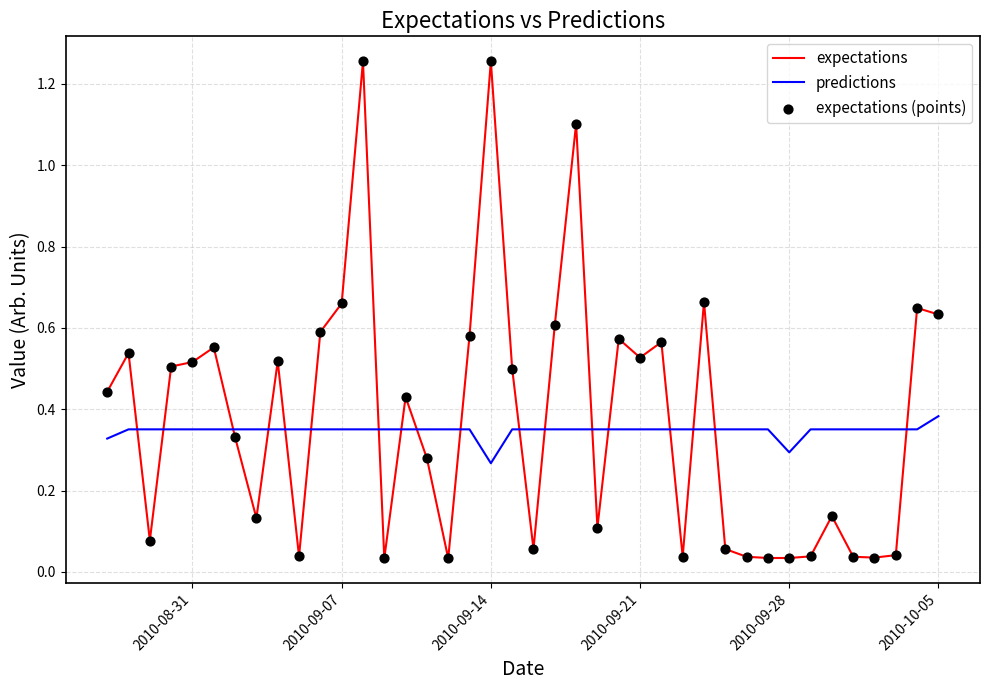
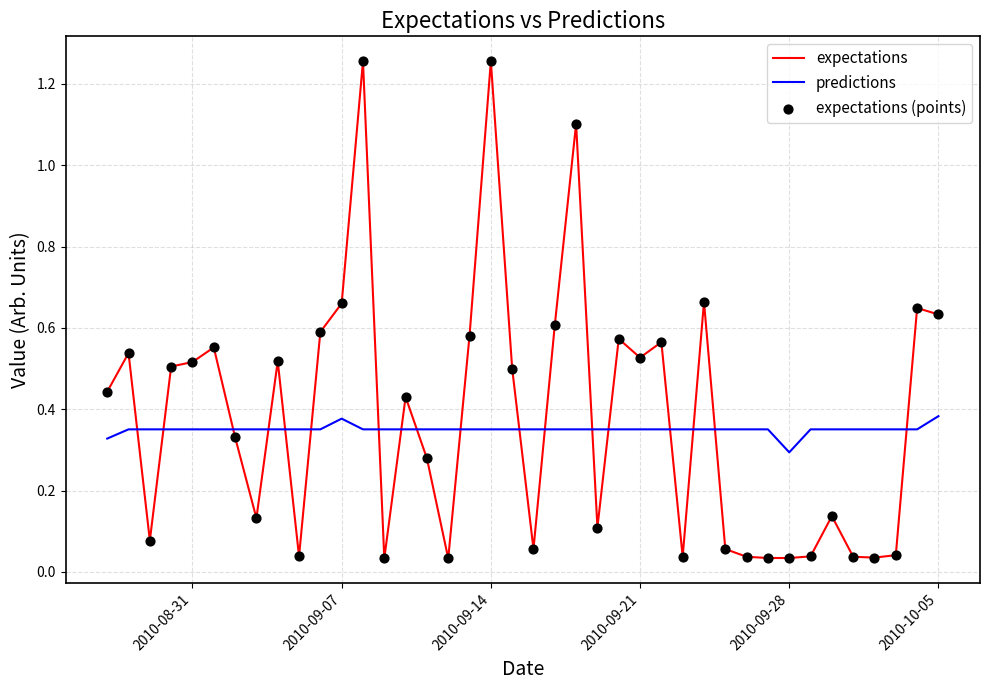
  {
    "expectations (points)": {
      "2010-08-31": 0.52,
      "2010-09-07": 0.66,
      "2010-09-14": 1.26,
      "2010-09-21": 0.53,
      "2010-09-28": 0.03,
      "2010-10-05": 0.63
    },
    "predictions": {
      "2010-08-31": 0.35,
-     "2010-09-07": 0.35,
-     "2010-09-14": 0.27,
+     "2010-09-07": 0.38,
+     "2010-09-14": 0.35,
      "2010-09-21": 0.35,
      "2010-09-28": 0.29,
      "2010-10-05": 0.38
    }
  }
